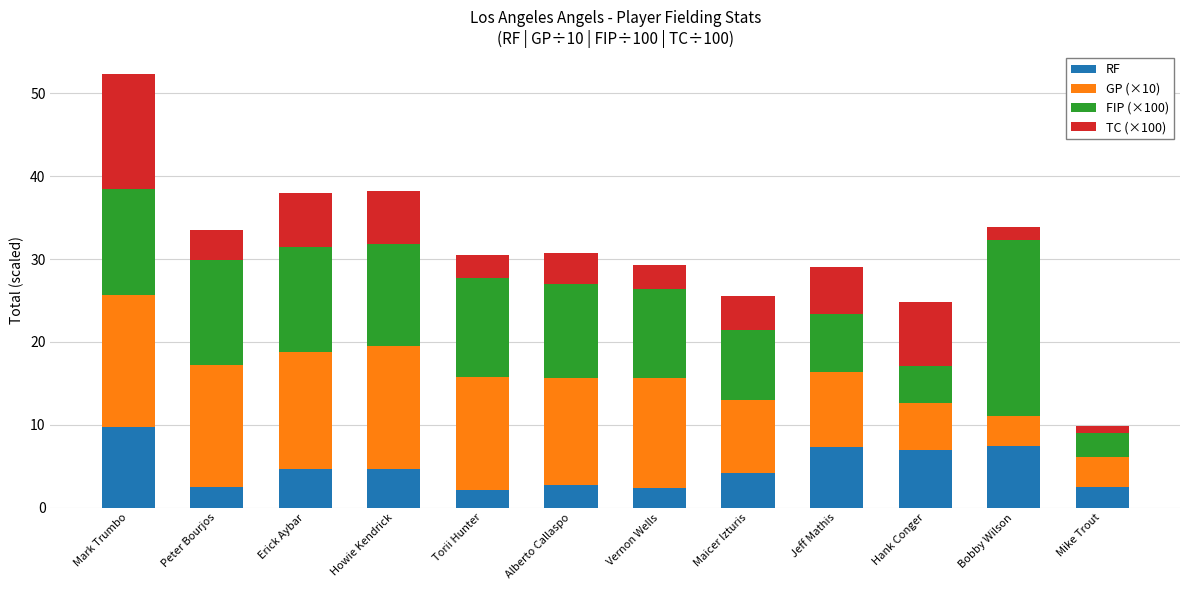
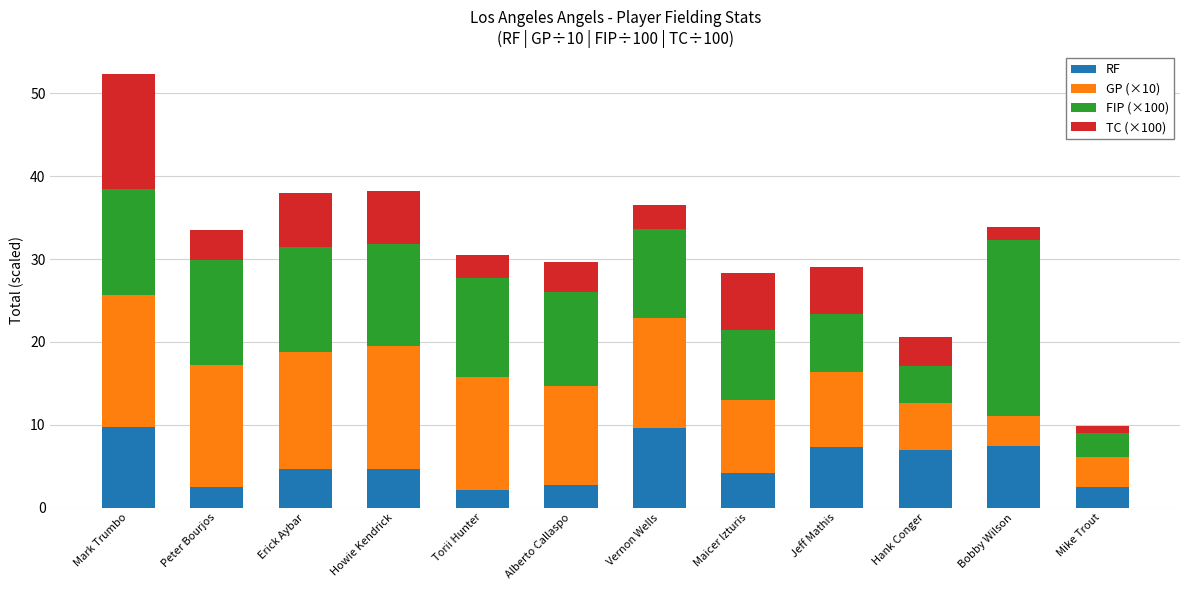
  {
    "RF": {
      "Mark Trumbo": 10,
      "Peter Bourjos": 3,
      "Erick Aybar": 5,
      "Howie Kendrick": 5,
      "Torii Hunter": 2,
      "Alberto Callaspo": 3,
-     "Vernon Wells": 2,
+     "Vernon Wells": 10,
      "Maicer Izturis": 4,
      "Jeff Mathis": 7,
      "Hank Conger": 7,
      "Bobby Wilson": 7,
      "Mike Trout": 2
    },
    "GP (×10)": {
      "Mark Trumbo": 16,
      "Peter Bourjos": 15,
      "Erick Aybar": 14,
      "Howie Kendrick": 15,
      "Torii Hunter": 14,
-     "Alberto Callaspo": 13,
+     "Alberto Callaspo": 12,
      "Vernon Wells": 13,
      "Maicer Izturis": 9,
      "Jeff Mathis": 9,
      "Hank Conger": 6,
      "Bobby Wilson": 4,
      "Mike Trout": 4
    },
    "FIP (×100)": {
      "Mark Trumbo": 13,
      "Peter Bourjos": 13,
      "Erick Aybar": 13,
      "Howie Kendrick": 12,
      "Torii Hunter": 12,
      "Alberto Callaspo": 11,
      "Vernon Wells": 11,
      "Maicer Izturis": 9,
      "Jeff Mathis": 7,
      "Hank Conger": 5,
      "Bobby Wilson": 21,
      "Mike Trout": 3
    },
    "TC (×100)": {
      "Mark Trumbo": 14,
      "Peter Bourjos": 4,
      "Erick Aybar": 7,
      "Howie Kendrick": 6,
      "Torii Hunter": 3,
      "Alberto Callaspo": 4,
      "Vernon Wells": 3,
-     "Maicer Izturis": 4,
+     "Maicer Izturis": 7,
      "Jeff Mathis": 6,
-     "Hank Conger": 8,
+     "Hank Conger": 4,
      "Bobby Wilson": 2,
      "Mike Trout": 1
    }
  }
